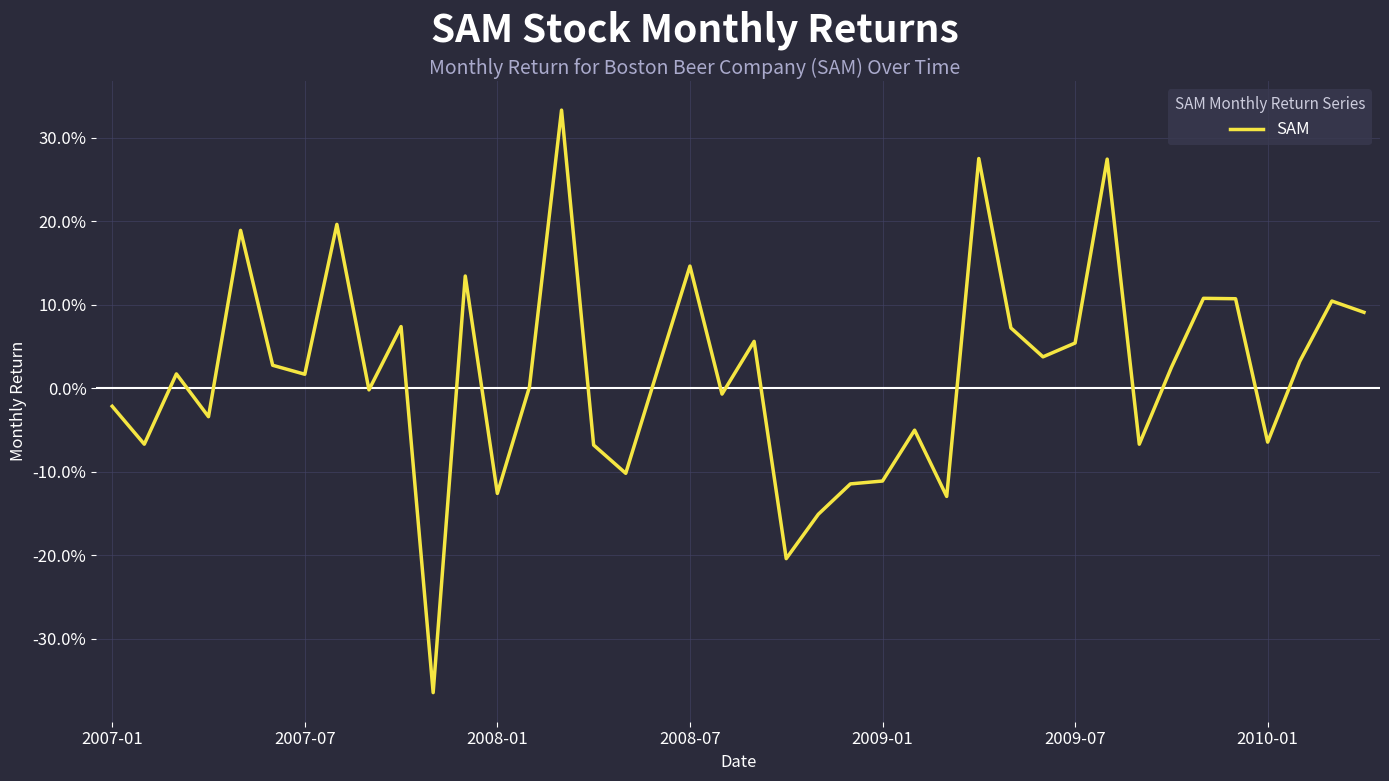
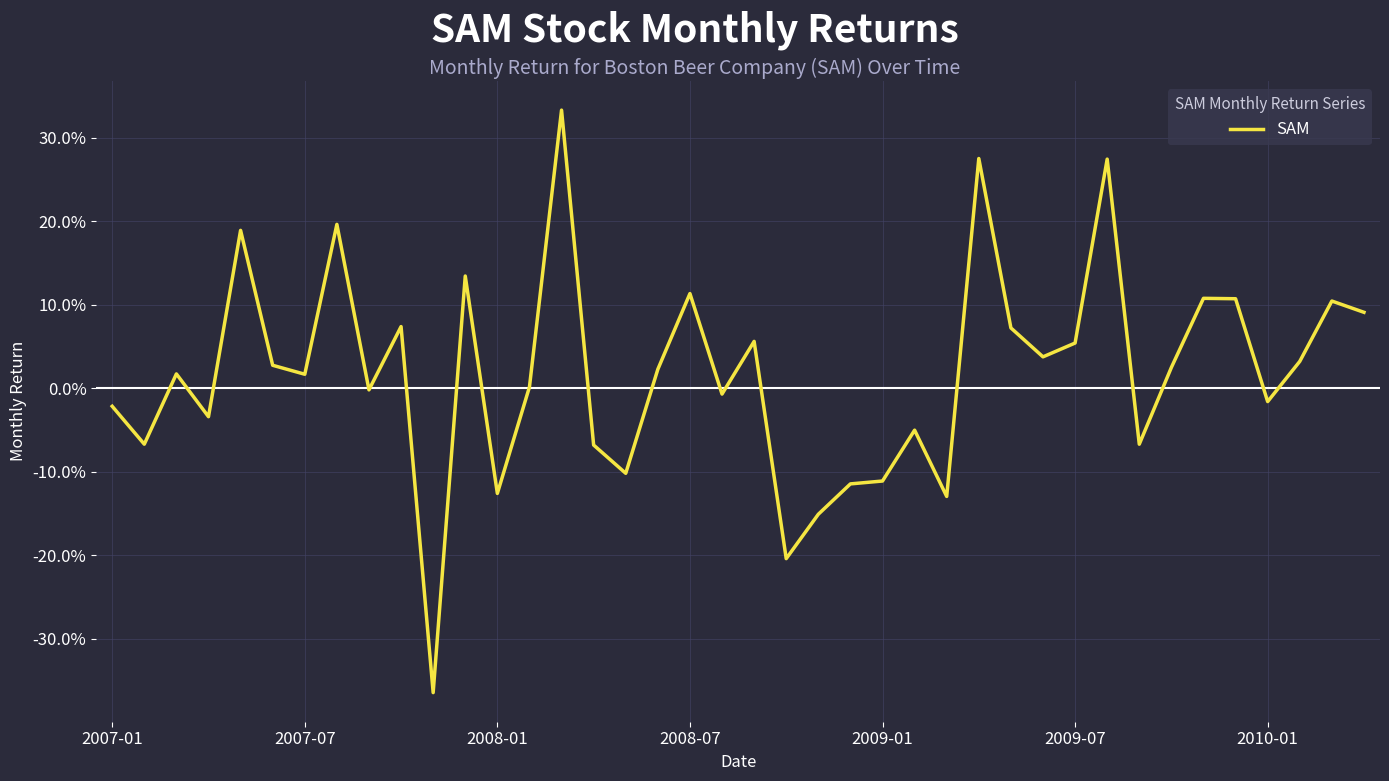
  {
    "2007-01": "-2%",
    "2007-07": "2%",
    "2008-01": "-13%",
-   "2008-07": "15%",
+   "2008-07": "11%",
    "2009-01": "-11%",
    "2009-07": "5%",
-   "2010-01": "-6%"
+   "2010-01": "-2%"
  }
